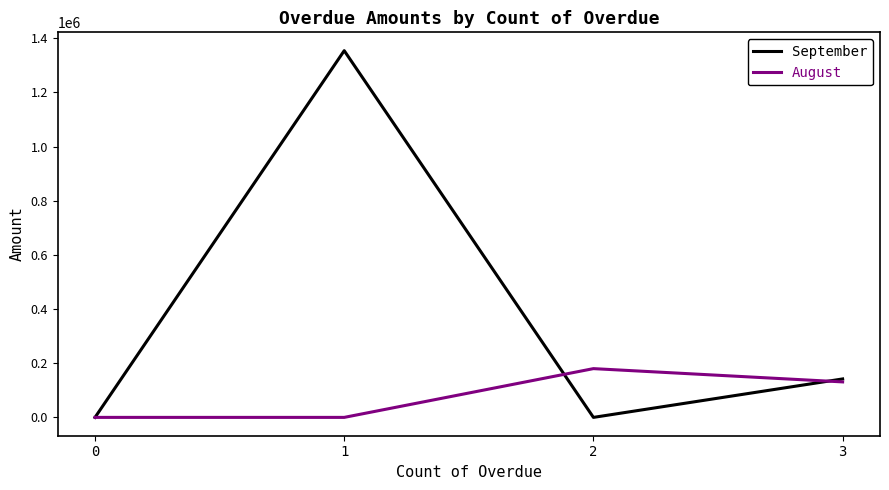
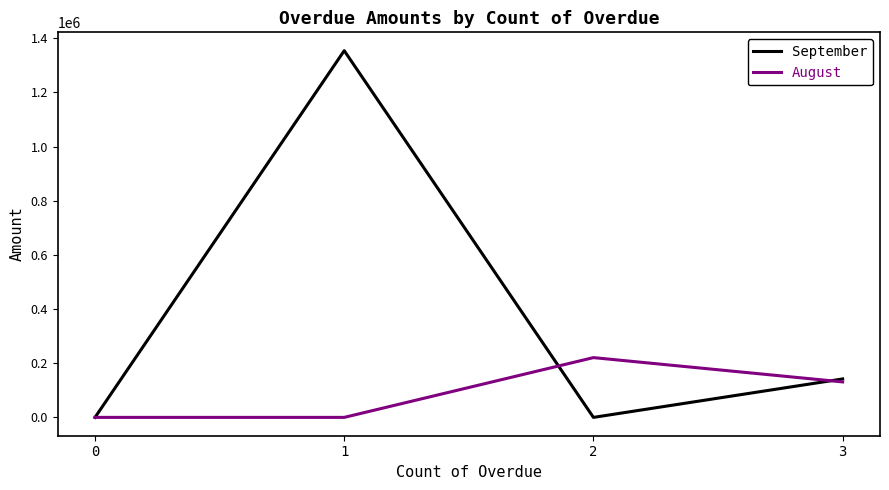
  {
    "September": {
      "1": 1350000,
      "2": 0,
      "3": 140000
    },
    "August": {
      "1": 0,
-     "2": 180000,
+     "2": 220000,
      "3": 130000
    }
  }
